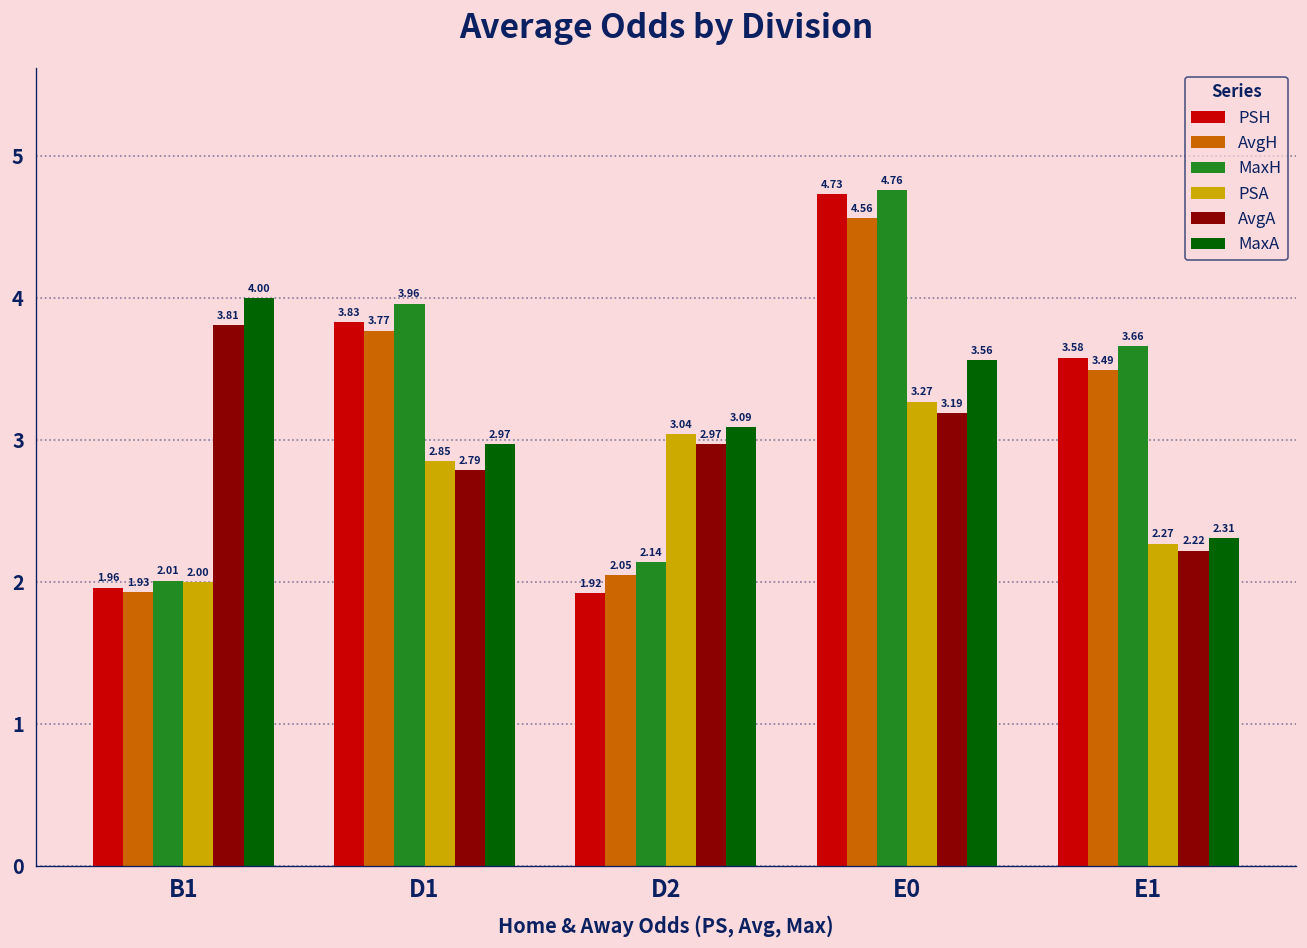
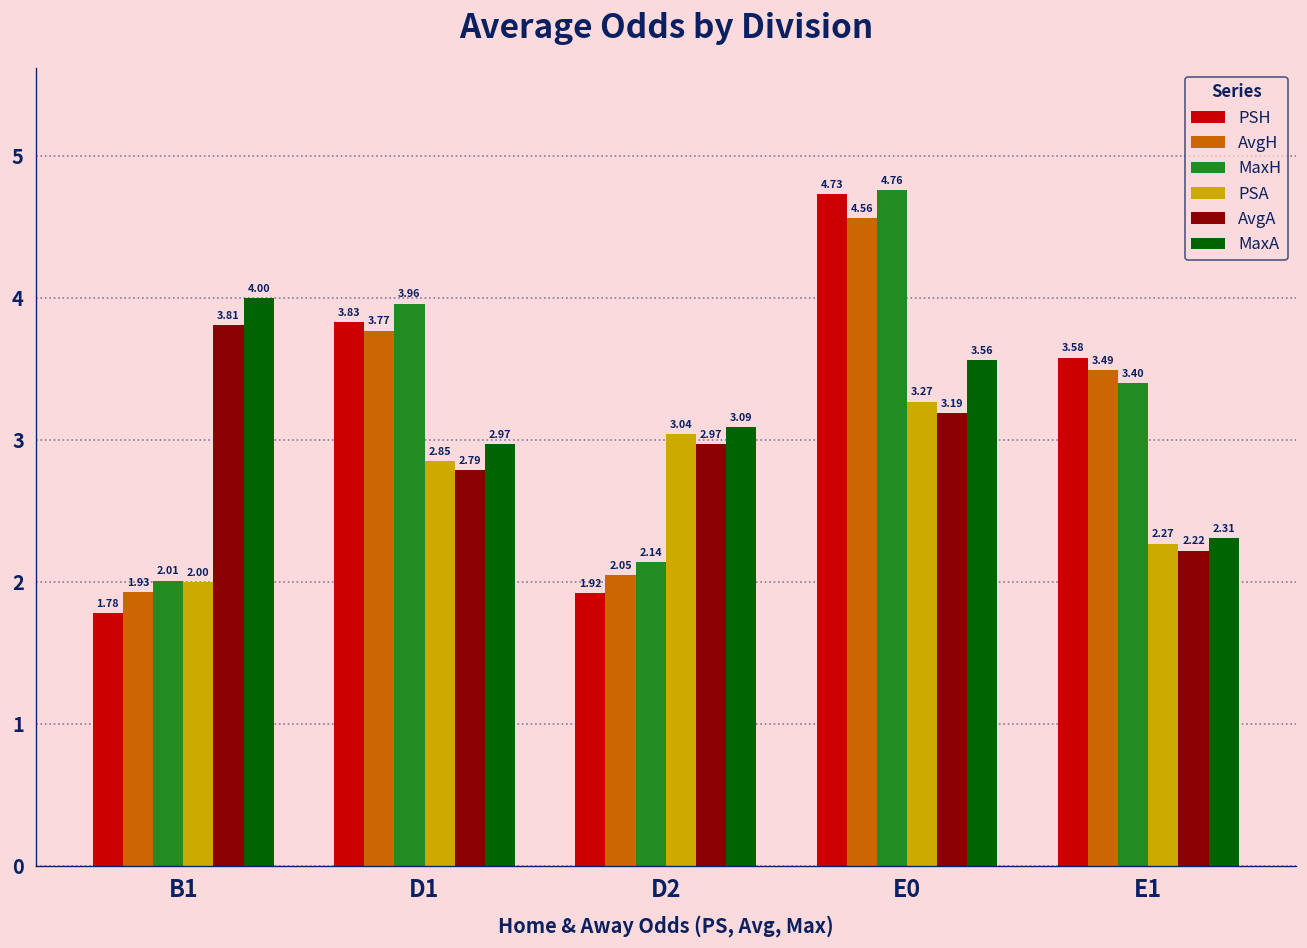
  {
    "PSH": {
-     "B1": 1.96,
+     "B1": 1.78,
      "D1": 3.83,
      "D2": 1.92,
      "E0": 4.73,
      "E1": 3.58
    },
    "AvgH": {
      "B1": 1.93,
      "D1": 3.77,
      "D2": 2.05,
      "E0": 4.56,
      "E1": 3.49
    },
    "MaxH": {
      "B1": 2.01,
      "D1": 3.96,
      "D2": 2.14,
      "E0": 4.76,
-     "E1": 3.66
+     "E1": 3.40
    },
    "PSA": {
      "B1": 2.00,
      "D1": 2.85,
      "D2": 3.04,
      "E0": 3.27,
      "E1": 2.27
    },
    "AvgA": {
      "B1": 3.81,
      "D1": 2.79,
      "D2": 2.97,
      "E0": 3.19,
      "E1": 2.22
    },
    "MaxA": {
      "B1": 4.00,
      "D1": 2.97,
      "D2": 3.09,
      "E0": 3.56,
      "E1": 2.31
    }
  }
